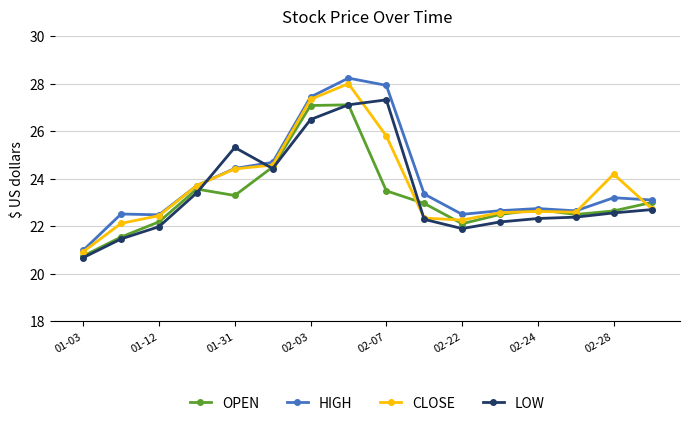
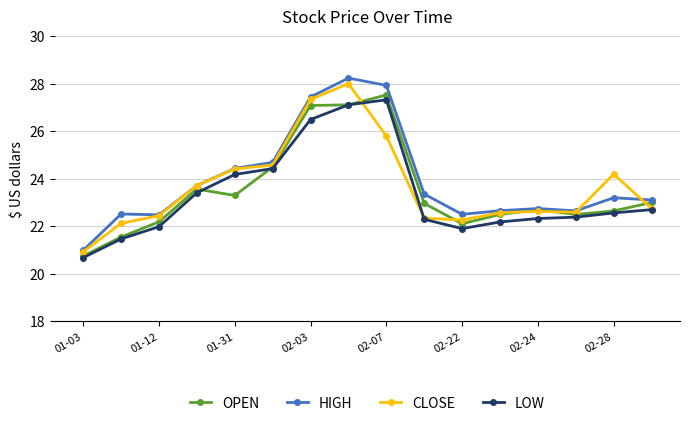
  {
    "OPEN": {
      "01-12": 22.2,
      "01-31": 23.3,
      "02-03": 27.1,
-     "02-07": 23.5,
+     "02-07": 27.5,
      "02-22": 22.1
    },
    "HIGH": {
      "02-07": 27.9,
      "02-22": 22.5,
      "02-28": 23.2
    },
    "CLOSE": {
      "02-07": 25.8,
      "02-22": 22.3,
      "02-28": 24.2
    },
    "LOW": {
      "01-12": 22.0,
-     "01-31": 25.3,
+     "01-31": 24.2,
      "02-03": 26.5,
      "02-07": 27.3,
      "02-22": 21.9,
      "02-24": 22.3
    }
  }
